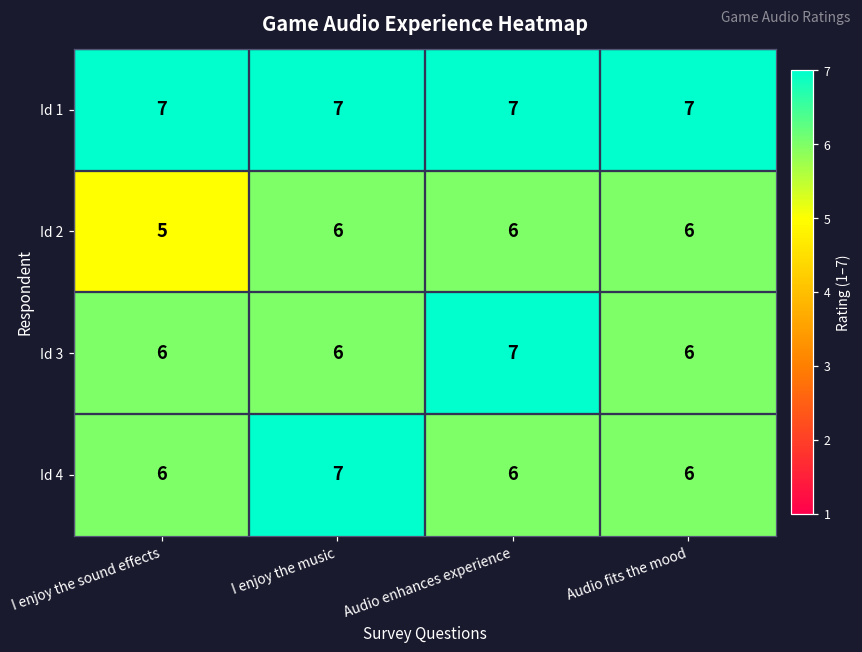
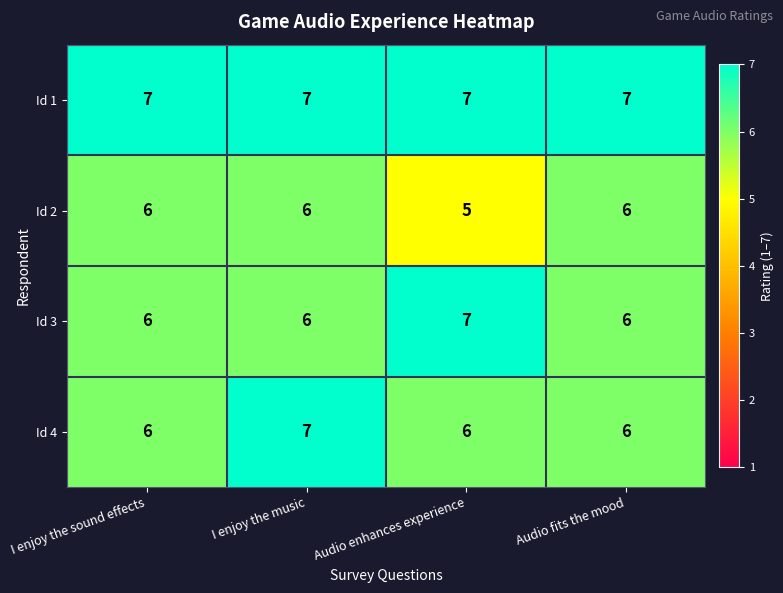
  {
    "Id 1": {
      "I enjoy the sound effects": 7,
      "I enjoy the music": 7,
      "Audio enhances experience": 7,
      "Audio fits the mood": 7
    },
    "Id 2": {
-     "I enjoy the sound effects": 5,
+     "I enjoy the sound effects": 6,
      "I enjoy the music": 6,
-     "Audio enhances experience": 6,
+     "Audio enhances experience": 5,
      "Audio fits the mood": 6
    },
    "Id 3": {
      "I enjoy the sound effects": 6,
      "I enjoy the music": 6,
      "Audio enhances experience": 7,
      "Audio fits the mood": 6
    },
    "Id 4": {
      "I enjoy the sound effects": 6,
      "I enjoy the music": 7,
      "Audio enhances experience": 6,
      "Audio fits the mood": 6
    }
  }
